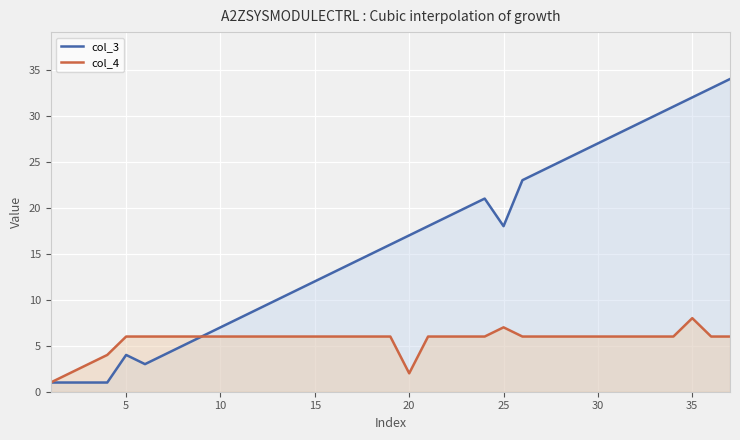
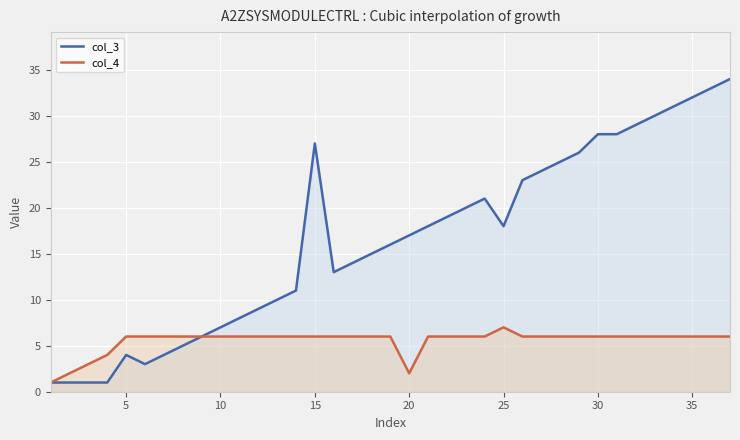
  {
    "col_3": {
      "5": 4,
      "10": 7,
-     "15": 12,
+     "15": 27,
      "20": 17,
      "25": 18,
-     "30": 27,
+     "30": 28,
      "35": 32
    },
    "col_4": {
      "5": 6,
      "10": 6,
      "15": 6,
      "20": 2,
      "25": 7,
      "30": 6,
-     "35": 8
+     "35": 6
    }
  }
